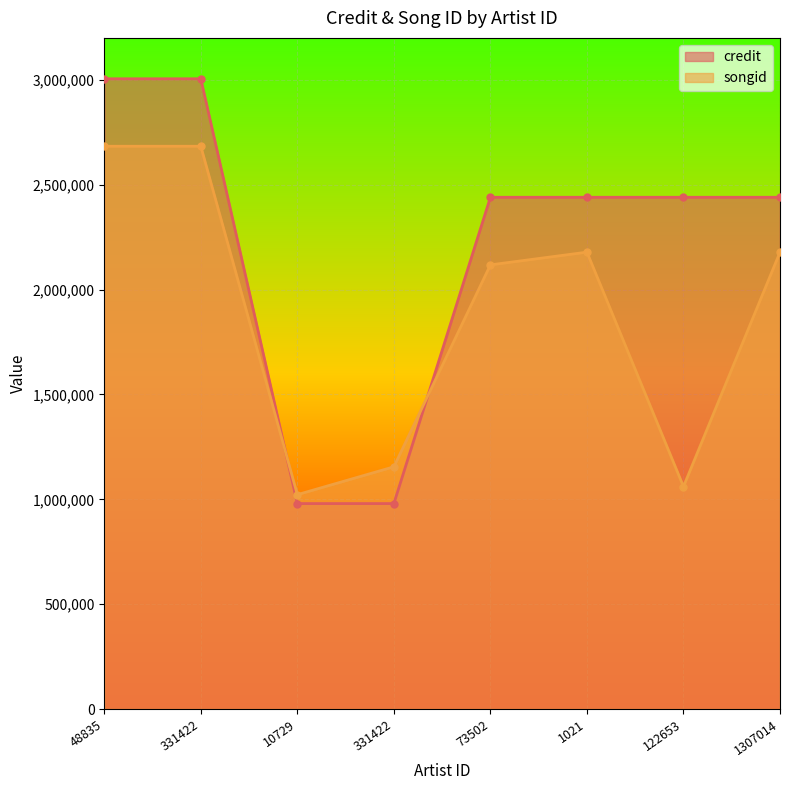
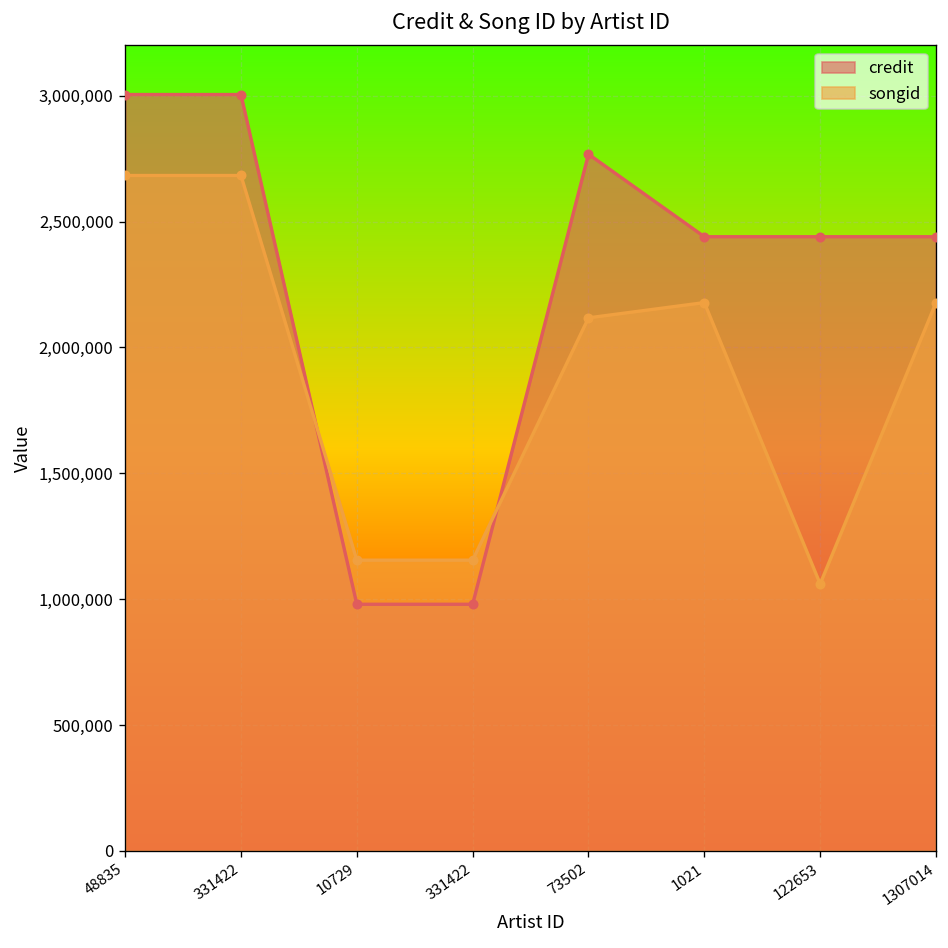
  {
    "credit": {
      "48835": "3,010,000",
      "10729": "980,000",
-     "73502": "2,440,000",
+     "73502": "2,770,000",
      "1021": "2,440,000",
      "122653": "2,440,000",
      "1307014": "2,440,000"
    },
    "songid": {
      "48835": "2,680,000",
-     "10729": "1,020,000",
+     "10729": "1,150,000",
      "73502": "2,120,000",
      "1021": "2,180,000",
      "122653": "1,060,000",
      "1307014": "2,180,000"
    }
  }
